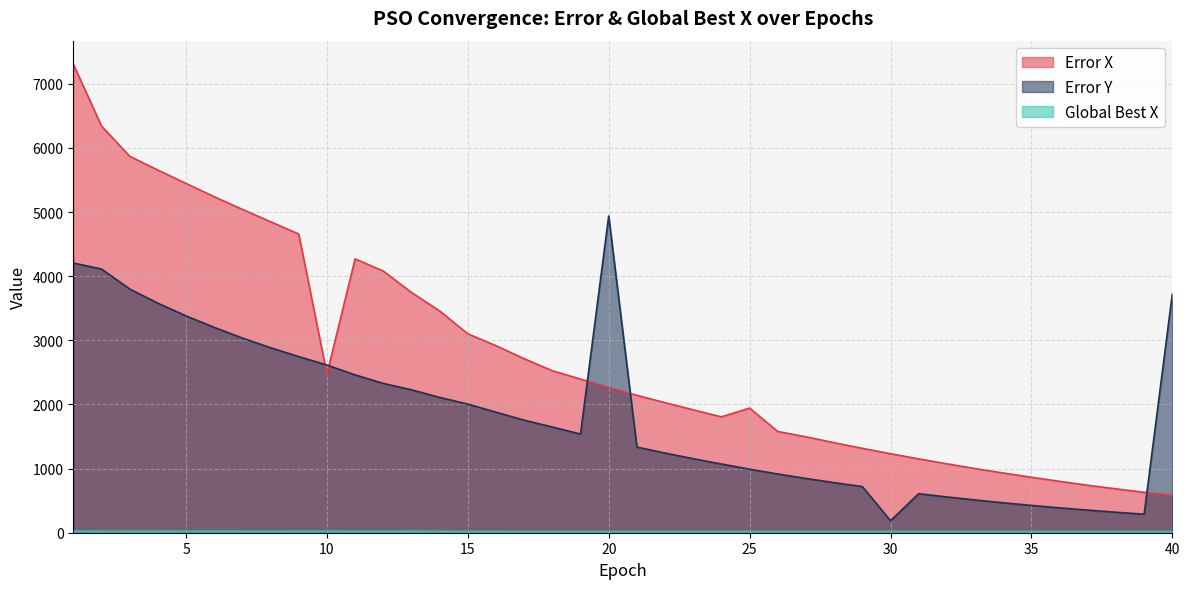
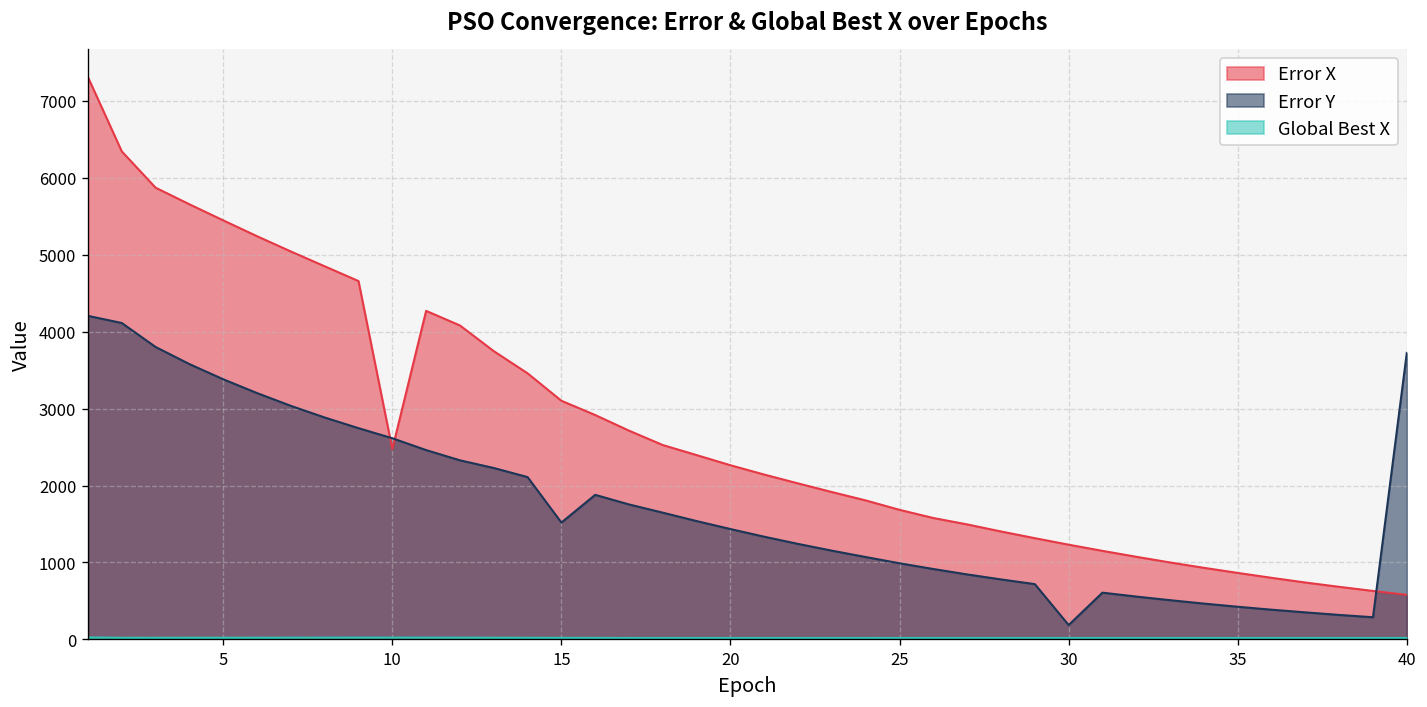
  {
    "Error X": {
      "5": 5400,
      "10": 2500,
      "15": 3100,
      "20": 2300,
-     "25": 1900,
+     "25": 1700,
      "30": 1200,
      "35": 900,
      "40": 600
    },
    "Error Y": {
      "5": 3400,
      "10": 2600,
-     "15": 2000,
-     "20": 4900,
+     "15": 1500,
+     "20": 1400,
      "25": 1000,
      "30": 200,
      "35": 400,
      "40": 3700
    },
    "Global Best X": {
      "5": 0,
      "10": 0,
      "15": 0,
      "20": 0,
      "25": 0,
      "30": 0,
      "35": 0,
      "40": 0
    }
  }
